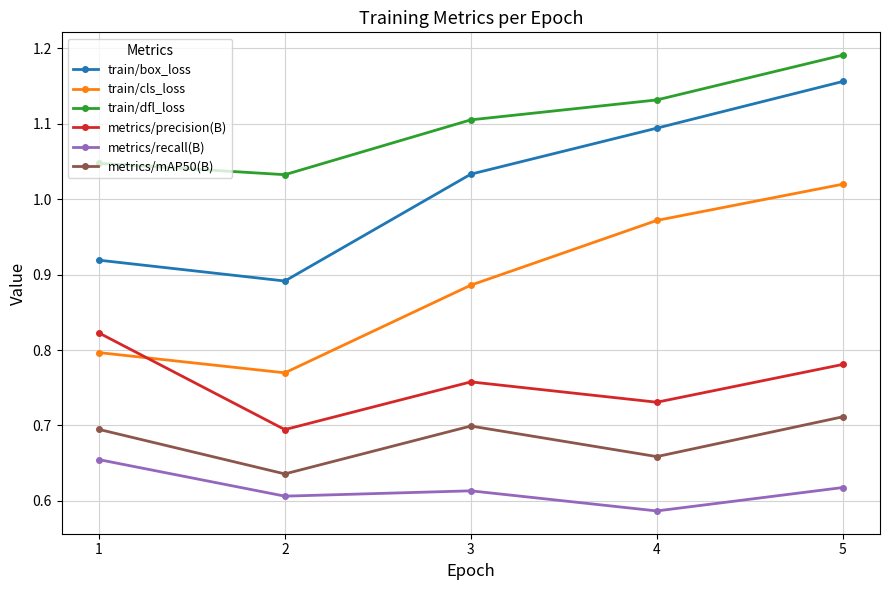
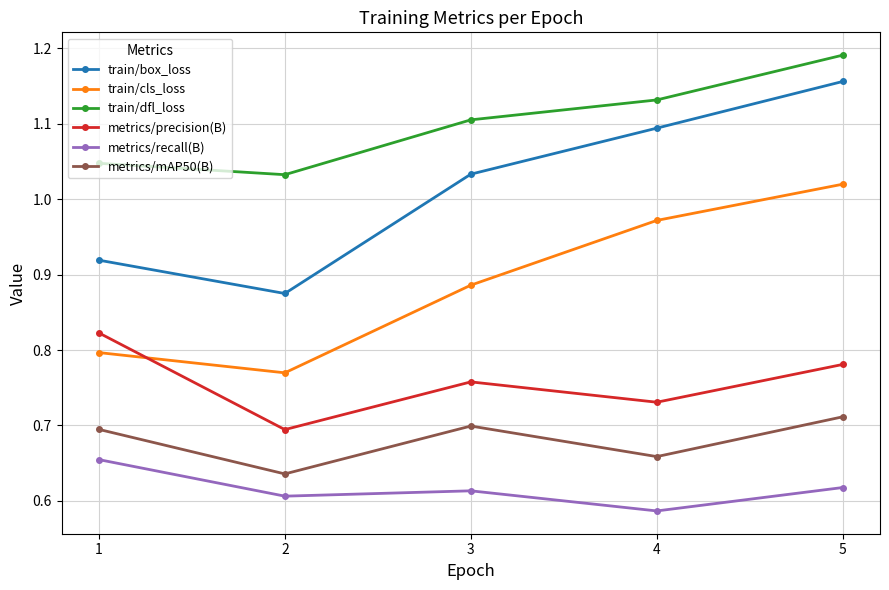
  {
    "train/box_loss": {
      "1": 0.92,
-     "2": 0.89,
+     "2": 0.87,
      "3": 1.03,
      "4": 1.09,
      "5": 1.16
    },
    "train/cls_loss": {
      "1": 0.80,
      "2": 0.77,
      "3": 0.89,
      "4": 0.97,
      "5": 1.02
    },
    "train/dfl_loss": {
      "2": 1.03,
      "3": 1.11,
      "4": 1.13,
      "5": 1.19
    },
    "metrics/precision(B)": {
      "1": 0.82,
      "2": 0.69,
      "3": 0.76,
      "4": 0.73,
      "5": 0.78
    },
    "metrics/recall(B)": {
      "1": 0.65,
      "2": 0.61,
      "3": 0.61,
      "4": 0.59,
      "5": 0.62
    },
    "metrics/mAP50(B)": {
      "1": 0.69,
      "2": 0.64,
      "3": 0.70,
      "4": 0.66,
      "5": 0.71
    }
  }
